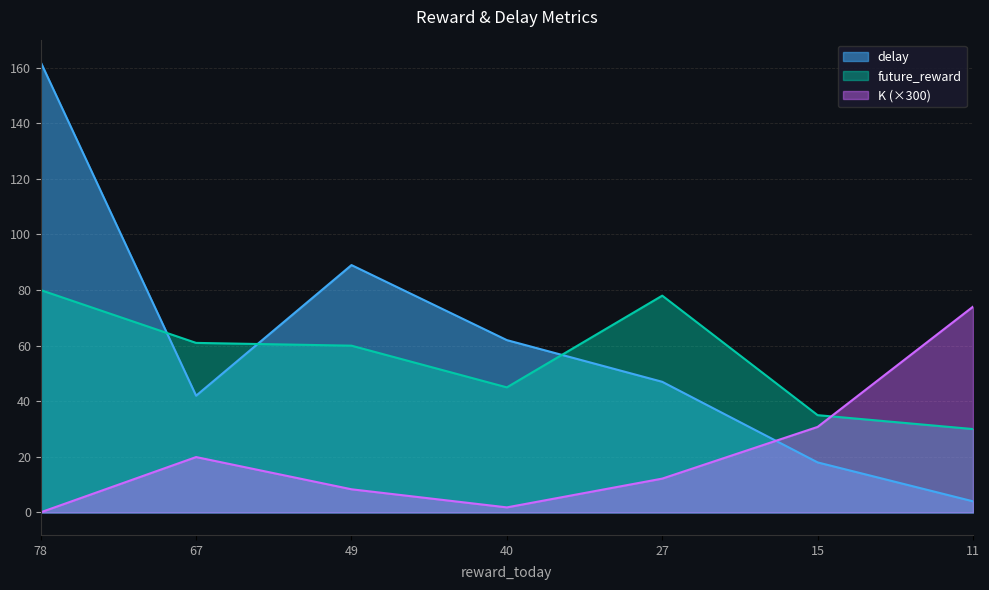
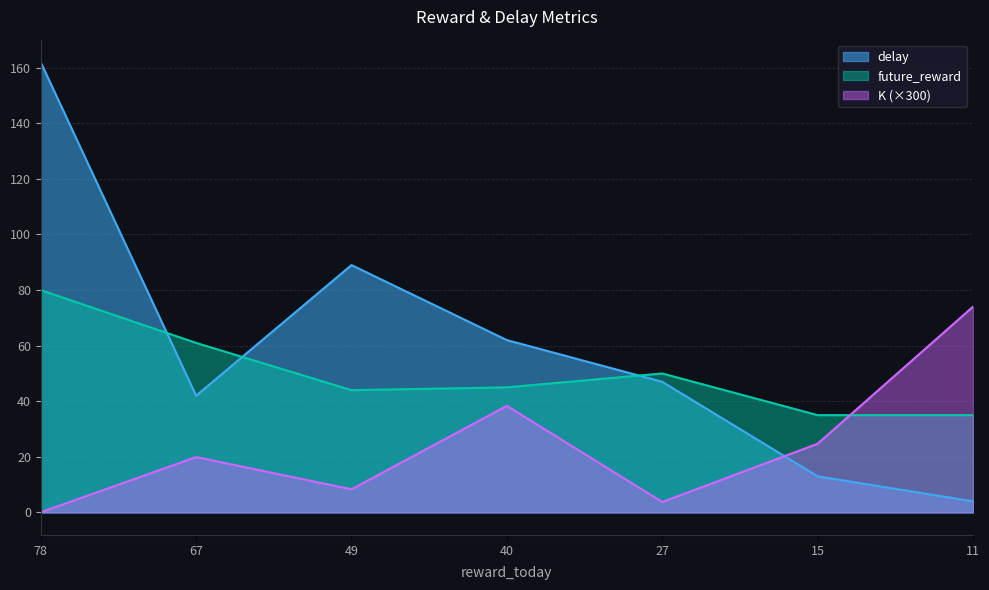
  {
    "delay": {
      "78": 162,
      "67": 42,
      "49": 89,
      "40": 62,
      "27": 47,
-     "15": 18,
+     "15": 13,
      "11": 4
    },
    "future_reward": {
      "78": 80,
      "67": 61,
-     "49": 60,
+     "49": 44,
      "40": 45,
-     "27": 78,
+     "27": 50,
      "15": 35,
-     "11": 30
+     "11": 35
    },
    "K (×300)": {
      "78": 0,
      "67": 20,
      "49": 8,
-     "40": 2,
-     "27": 12,
-     "15": 31,
+     "40": 38,
+     "27": 4,
+     "15": 25,
      "11": 74
    }
  }
